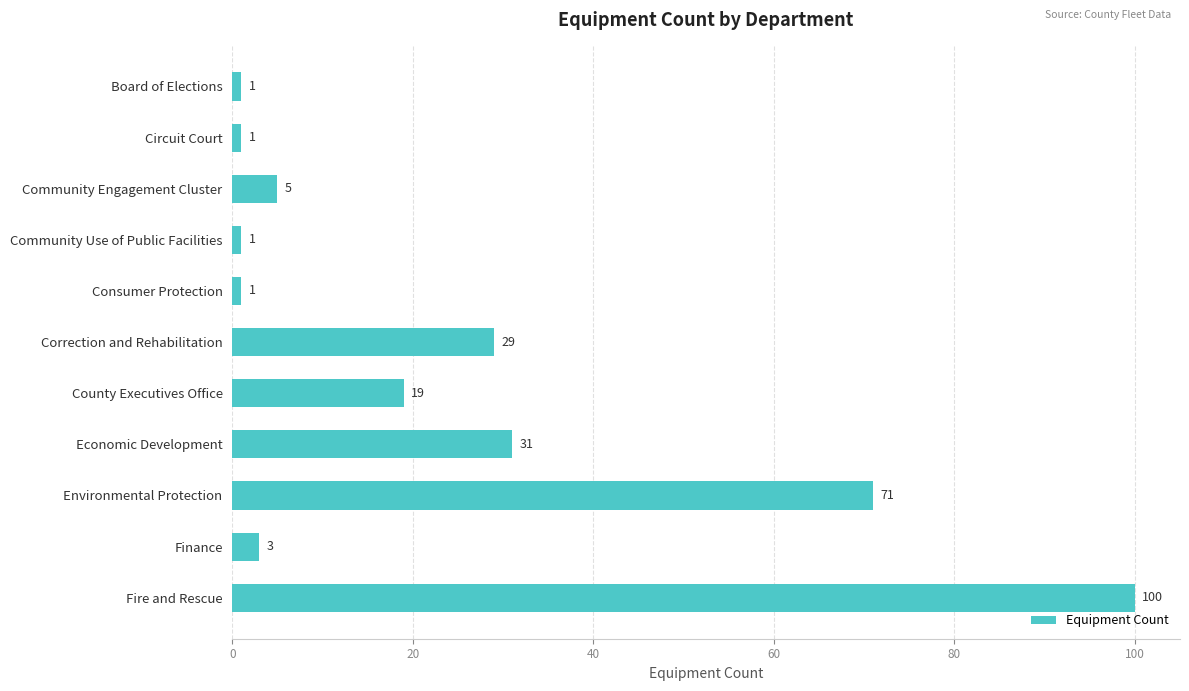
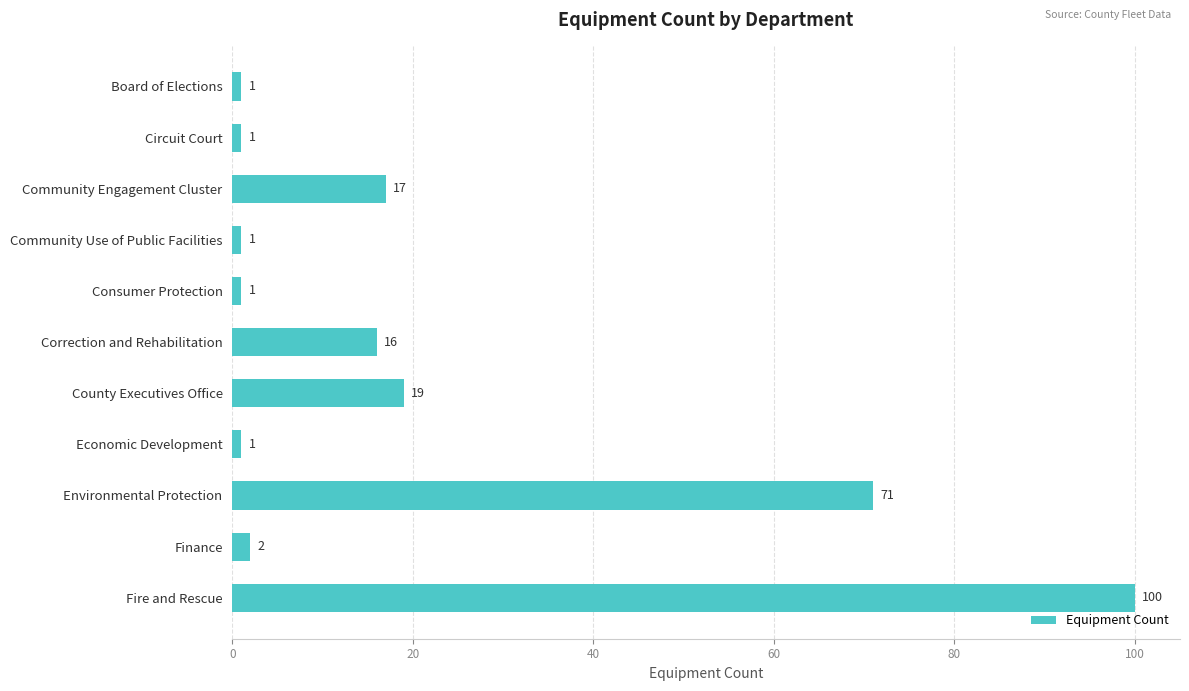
  {
    "Board of Elections": 1,
    "Circuit Court": 1,
-   "Community Engagement Cluster": 5,
+   "Community Engagement Cluster": 17,
    "Community Use of Public Facilities": 1,
    "Consumer Protection": 1,
-   "Correction and Rehabilitation": 29,
+   "Correction and Rehabilitation": 16,
    "County Executives Office": 19,
-   "Economic Development": 31,
+   "Economic Development": 1,
    "Environmental Protection": 71,
-   "Finance": 3,
+   "Finance": 2,
    "Fire and Rescue": 100
  }
